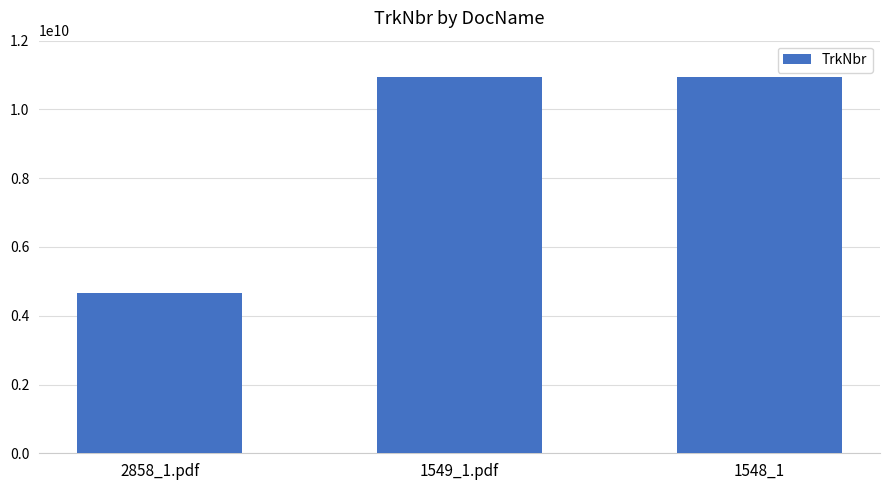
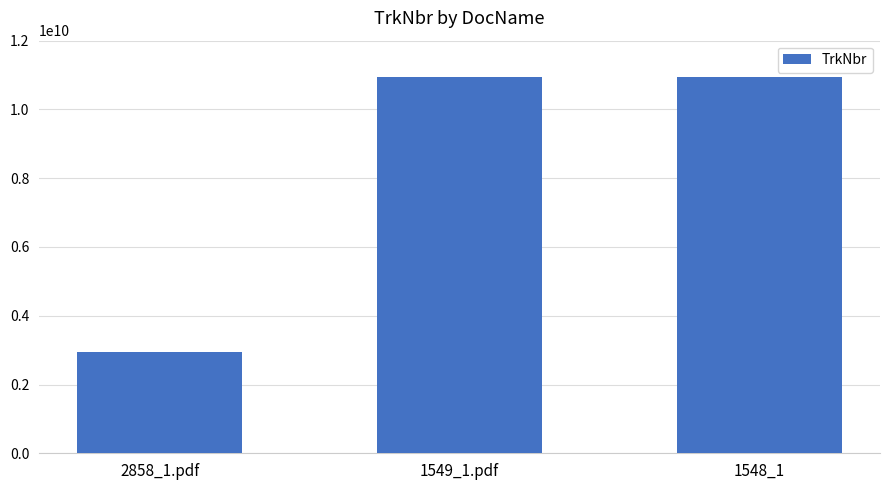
  {
-   "2858_1.pdf": 4700000000,
+   "2858_1.pdf": 2900000000,
    "1549_1.pdf": 10900000000,
    "1548_1": 10900000000
  }
